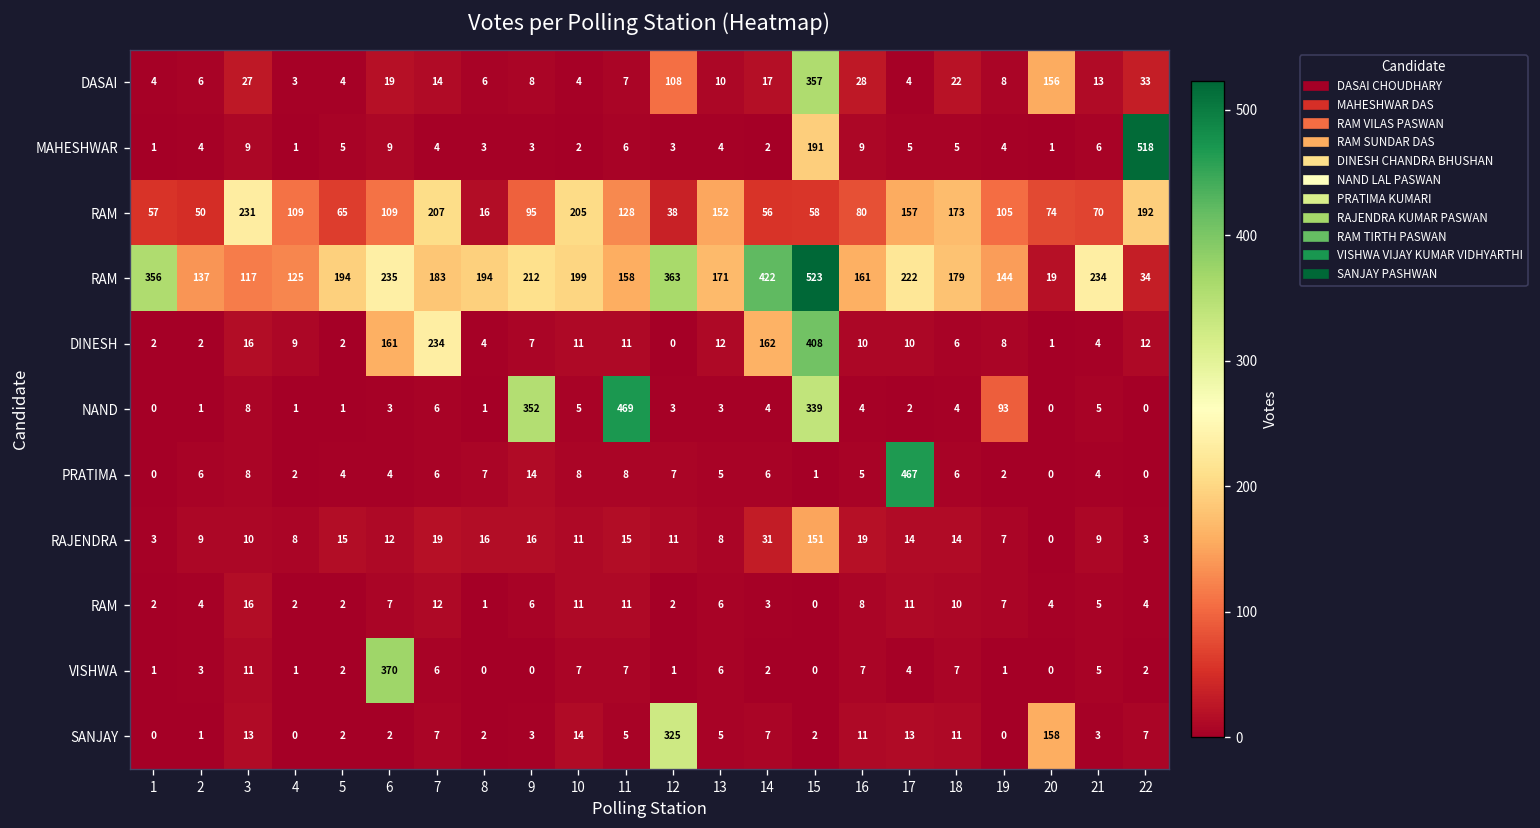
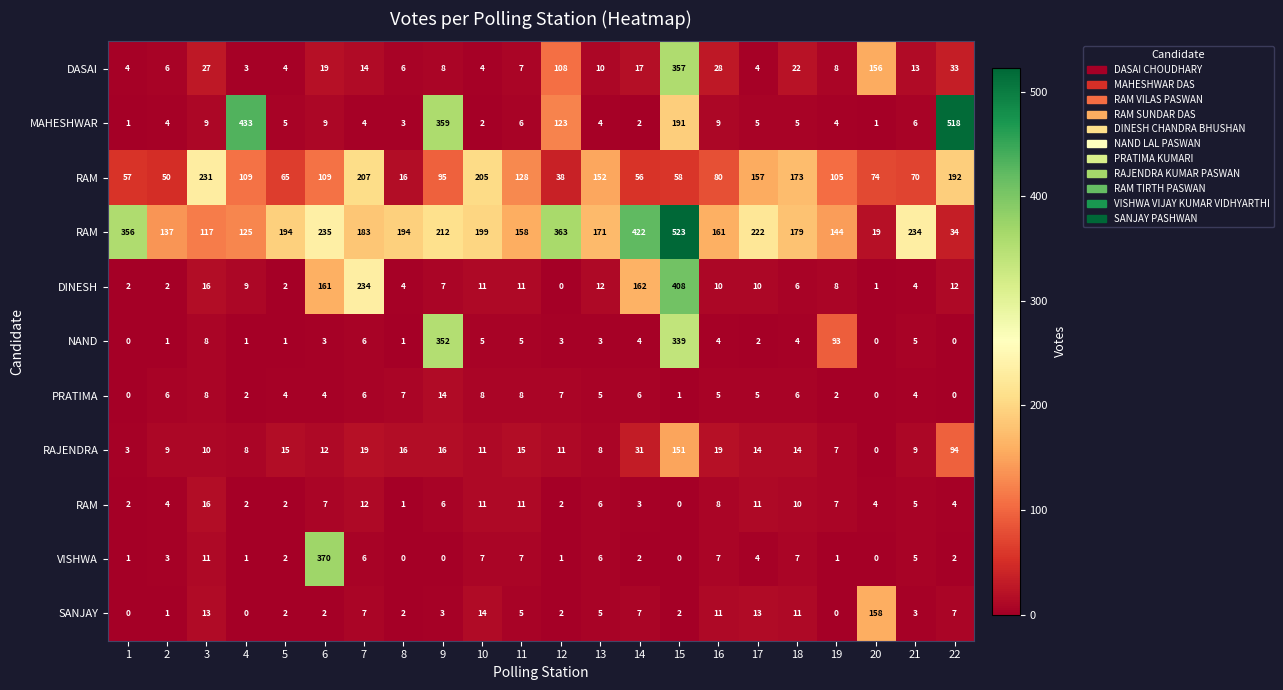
  {
    "DASAI": {
      "1": 4,
      "2": 6,
      "3": 27,
      "4": 3,
      "5": 4,
      "6": 19,
      "7": 14,
      "8": 6,
      "9": 8,
      "10": 4,
      "11": 7,
      "12": 108,
      "13": 10,
      "14": 17,
      "15": 357,
      "16": 28,
      "17": 4,
      "18": 22,
      "19": 8,
      "20": 156,
      "21": 13,
      "22": 33
    },
    "MAHESHWAR": {
      "1": 1,
      "2": 4,
      "3": 9,
-     "4": 1,
+     "4": 433,
      "5": 5,
      "6": 9,
      "7": 4,
      "8": 3,
-     "9": 3,
+     "9": 359,
      "10": 2,
      "11": 6,
-     "12": 3,
+     "12": 123,
      "13": 4,
      "14": 2,
      "15": 191,
      "16": 9,
      "17": 5,
      "18": 5,
      "19": 4,
      "20": 1,
      "21": 6,
      "22": 518
    },
    "DINESH": {
      "1": 2,
      "2": 2,
      "3": 16,
      "4": 9,
      "5": 2,
      "6": 161,
      "7": 234,
      "8": 4,
      "9": 7,
      "10": 11,
      "11": 11,
      "12": 0,
      "13": 12,
      "14": 162,
      "15": 408,
      "16": 10,
      "17": 10,
      "18": 6,
      "19": 8,
      "20": 1,
      "21": 4,
      "22": 12
    },
    "NAND": {
      "1": 0,
      "2": 1,
      "3": 8,
      "4": 1,
      "5": 1,
      "6": 3,
      "7": 6,
      "8": 1,
      "9": 352,
      "10": 5,
-     "11": 469,
+     "11": 5,
      "12": 3,
      "13": 3,
      "14": 4,
      "15": 339,
      "16": 4,
      "17": 2,
      "18": 4,
      "19": 93,
      "20": 0,
      "21": 5,
      "22": 0
    },
    "PRATIMA": {
      "1": 0,
      "2": 6,
      "3": 8,
      "4": 2,
      "5": 4,
      "6": 4,
      "7": 6,
      "8": 7,
      "9": 14,
      "10": 8,
      "11": 8,
      "12": 7,
      "13": 5,
      "14": 6,
      "15": 1,
      "16": 5,
-     "17": 467,
+     "17": 5,
      "18": 6,
      "19": 2,
      "20": 0,
      "21": 4,
      "22": 0
    },
    "RAJENDRA": {
      "1": 3,
      "2": 9,
      "3": 10,
      "4": 8,
      "5": 15,
      "6": 12,
      "7": 19,
      "8": 16,
      "9": 16,
      "10": 11,
      "11": 15,
      "12": 11,
      "13": 8,
      "14": 31,
      "15": 151,
      "16": 19,
      "17": 14,
      "18": 14,
      "19": 7,
      "20": 0,
      "21": 9,
-     "22": 3
+     "22": 94
    },
    "VISHWA": {
      "1": 1,
      "2": 3,
      "3": 11,
      "4": 1,
      "5": 2,
      "6": 370,
      "7": 6,
      "8": 0,
      "9": 0,
      "10": 7,
      "11": 7,
      "12": 1,
      "13": 6,
      "14": 2,
      "15": 0,
      "16": 7,
      "17": 4,
      "18": 7,
      "19": 1,
      "20": 0,
      "21": 5,
      "22": 2
    },
    "SANJAY": {
      "1": 0,
      "2": 1,
      "3": 13,
      "4": 0,
      "5": 2,
      "6": 2,
      "7": 7,
      "8": 2,
      "9": 3,
      "10": 14,
      "11": 5,
-     "12": 325,
+     "12": 2,
      "13": 5,
      "14": 7,
      "15": 2,
      "16": 11,
      "17": 13,
      "18": 11,
      "19": 0,
      "20": 158,
      "21": 3,
      "22": 7
    }
  }
